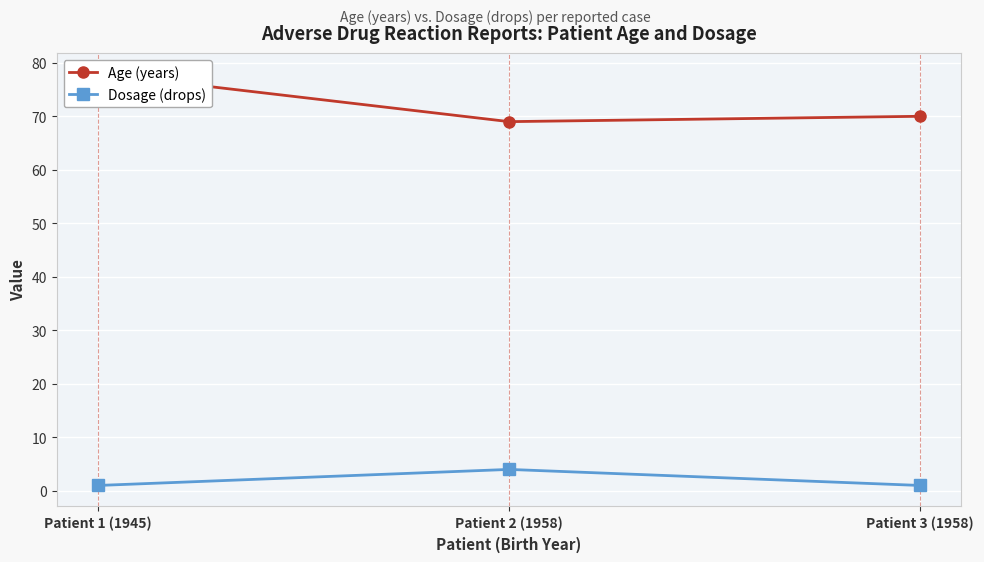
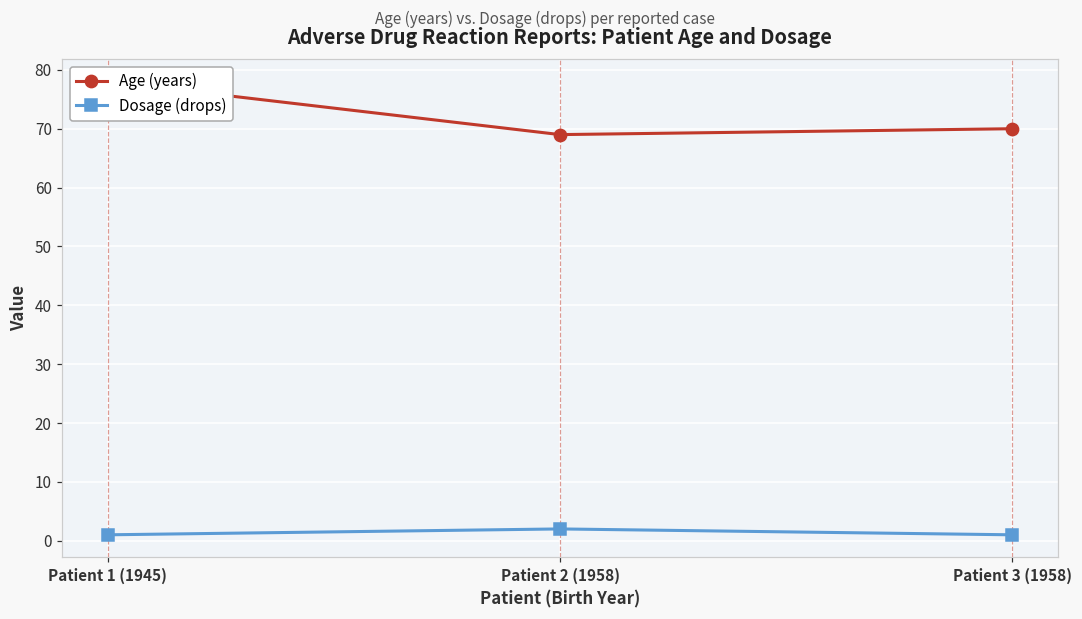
  {
    "Age (years)": {
      "Patient 2 (1958)": 69,
      "Patient 3 (1958)": 70
    },
    "Dosage (drops)": {
      "Patient 1 (1945)": 1,
-     "Patient 2 (1958)": 4,
+     "Patient 2 (1958)": 2,
      "Patient 3 (1958)": 1
    }
  }
